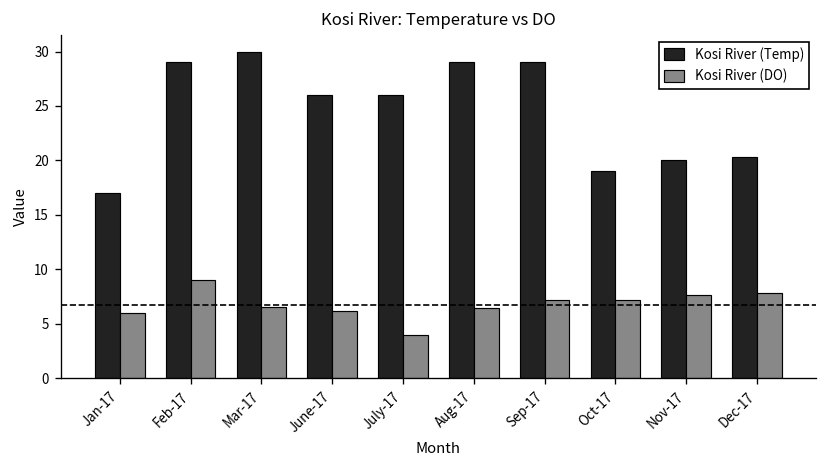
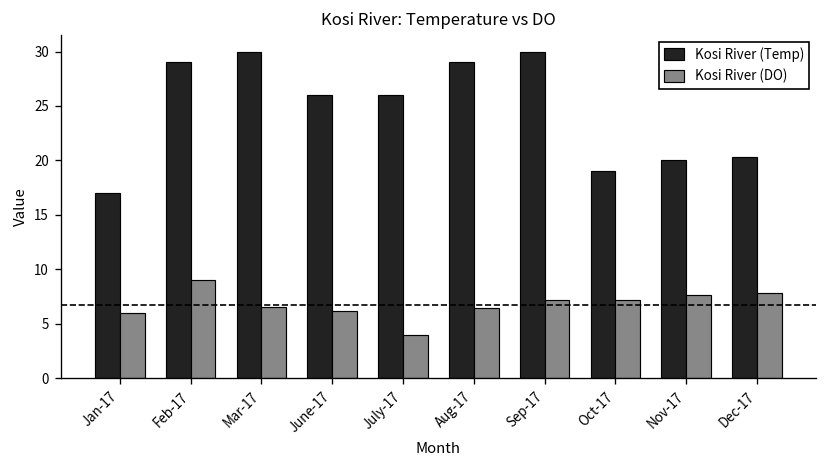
  {
    "Kosi River (Temp)": {
      "Jan-17": 17,
      "Feb-17": 29,
      "Mar-17": 30,
      "June-17": 26,
      "July-17": 26,
      "Aug-17": 29,
-     "Sep-17": 29,
+     "Sep-17": 30,
      "Oct-17": 19,
      "Nov-17": 20,
      "Dec-17": 20
    },
    "Kosi River (DO)": {
      "Jan-17": 6,
      "Feb-17": 9,
      "Mar-17": 7,
      "June-17": 6,
      "July-17": 4,
      "Aug-17": 6,
      "Sep-17": 7,
      "Oct-17": 7,
      "Nov-17": 8,
      "Dec-17": 8
    }
  }
